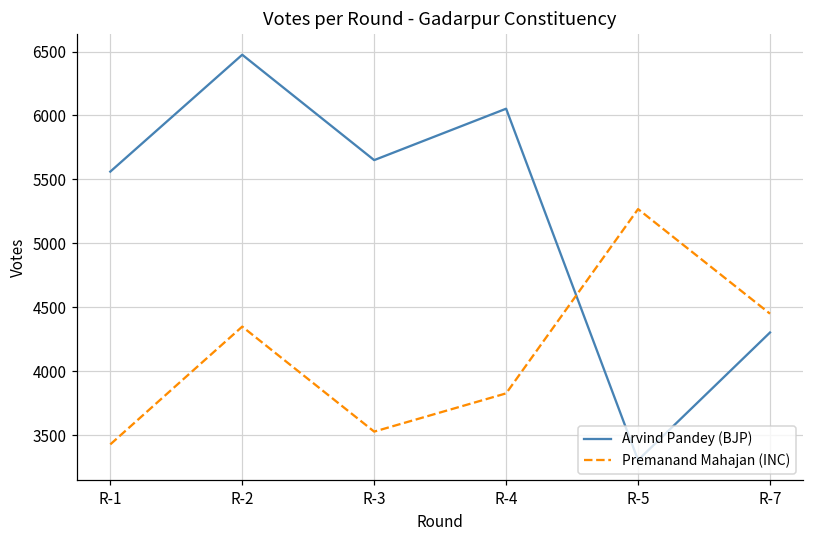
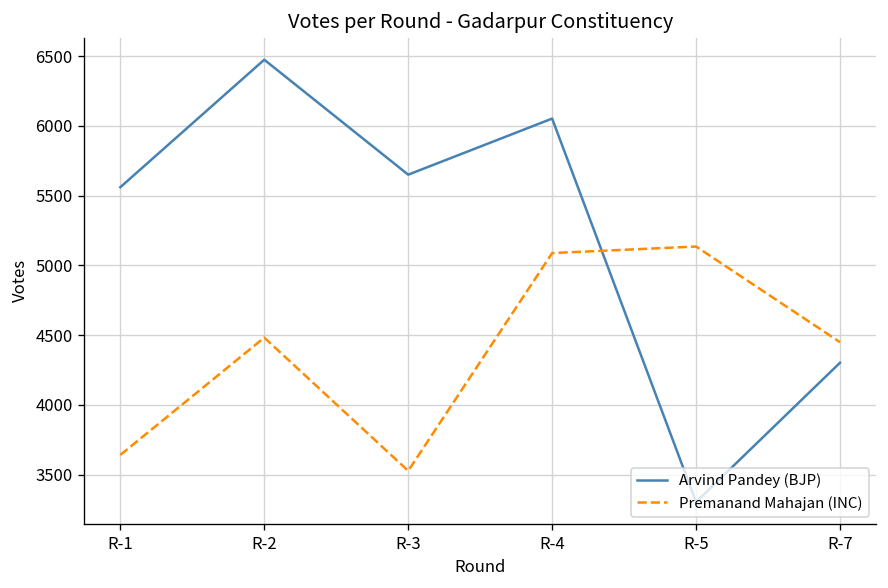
  {
    "Arvind Pandey (BJP)": {
      "R-1": 5560,
      "R-2": 6480,
      "R-3": 5650,
      "R-4": 6050,
      "R-7": 4300
    },
    "Premanand Mahajan (INC)": {
-     "R-1": 3430,
-     "R-2": 4350,
+     "R-1": 3640,
+     "R-2": 4480,
      "R-3": 3530,
-     "R-4": 3830,
-     "R-5": 5270,
+     "R-4": 5090,
+     "R-5": 5140,
      "R-7": 4450
    }
  }
